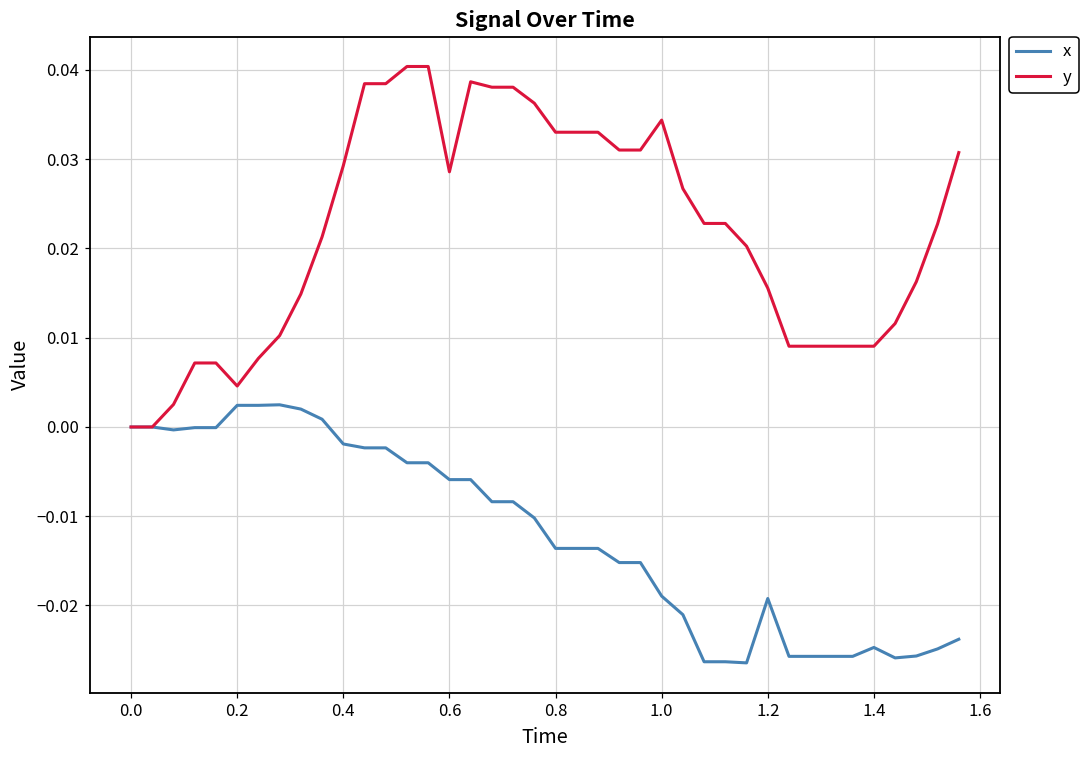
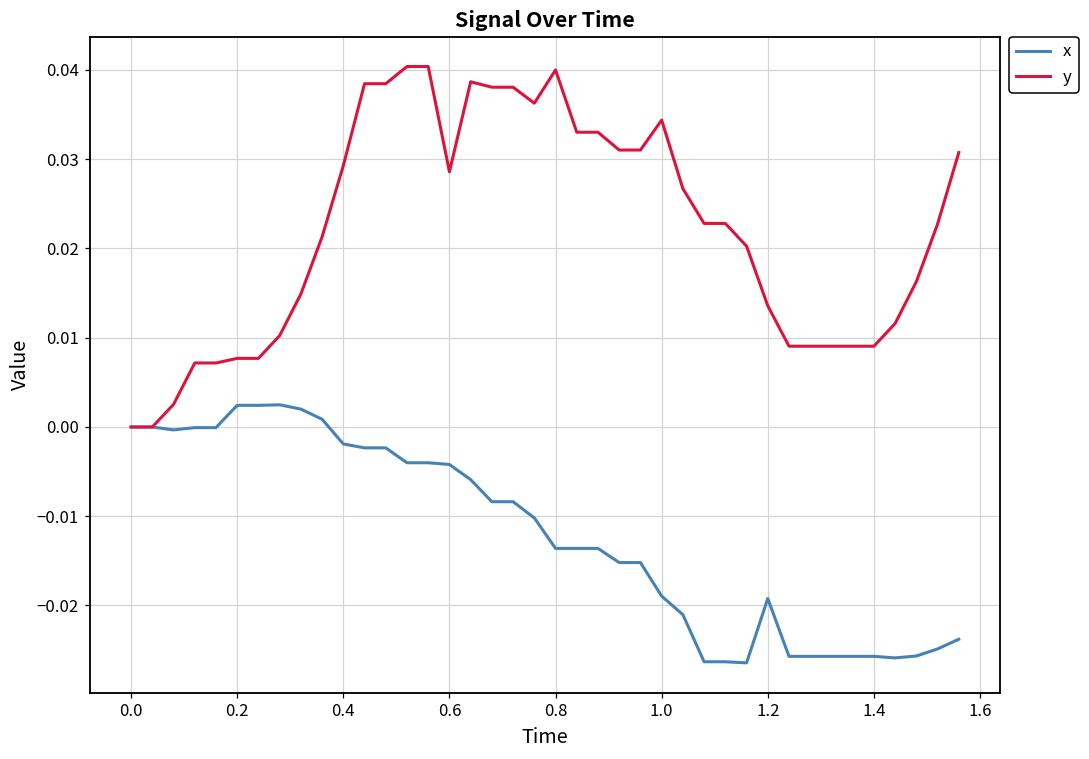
  {
    "x": {
      "0.2": 0.002,
      "0.4": -0.002,
-     "0.6": -0.006,
+     "0.6": -0.004,
      "0.8": -0.014,
      "1.0": -0.019,
      "1.2": -0.019,
-     "1.4": -0.025
+     "1.4": -0.026
    },
    "y": {
-     "0.2": 0.005,
+     "0.2": 0.008,
      "0.4": 0.029,
      "0.6": 0.029,
-     "0.8": 0.033,
+     "0.8": 0.040,
      "1.0": 0.034,
-     "1.2": 0.016,
+     "1.2": 0.014,
      "1.4": 0.009
    }
  }
